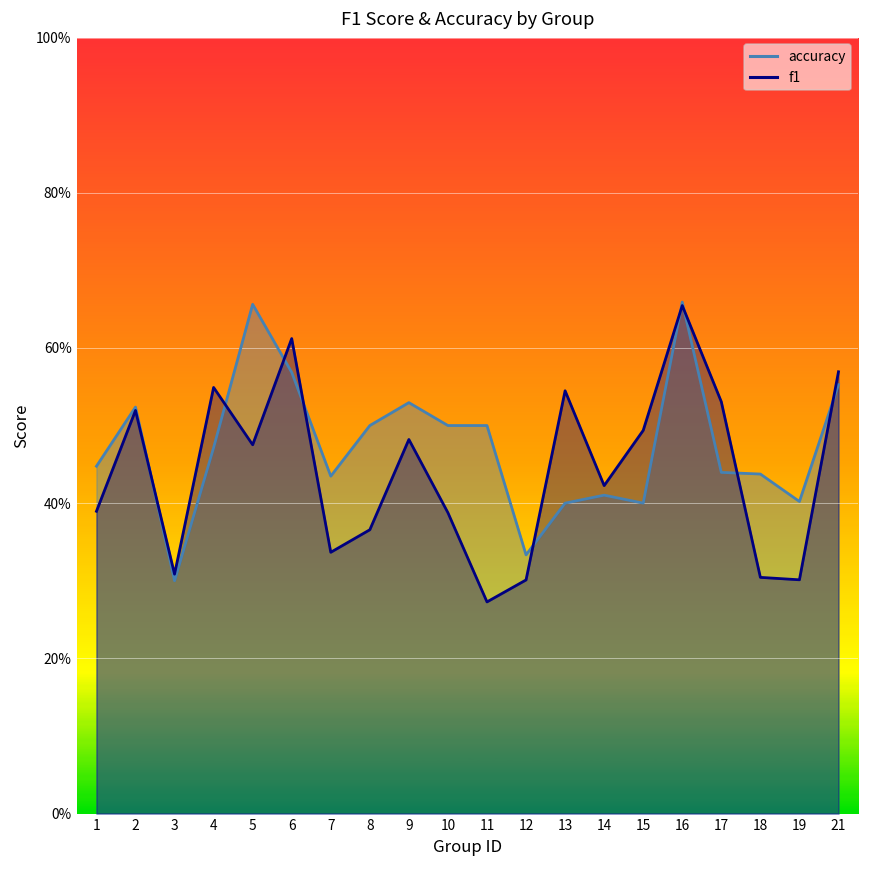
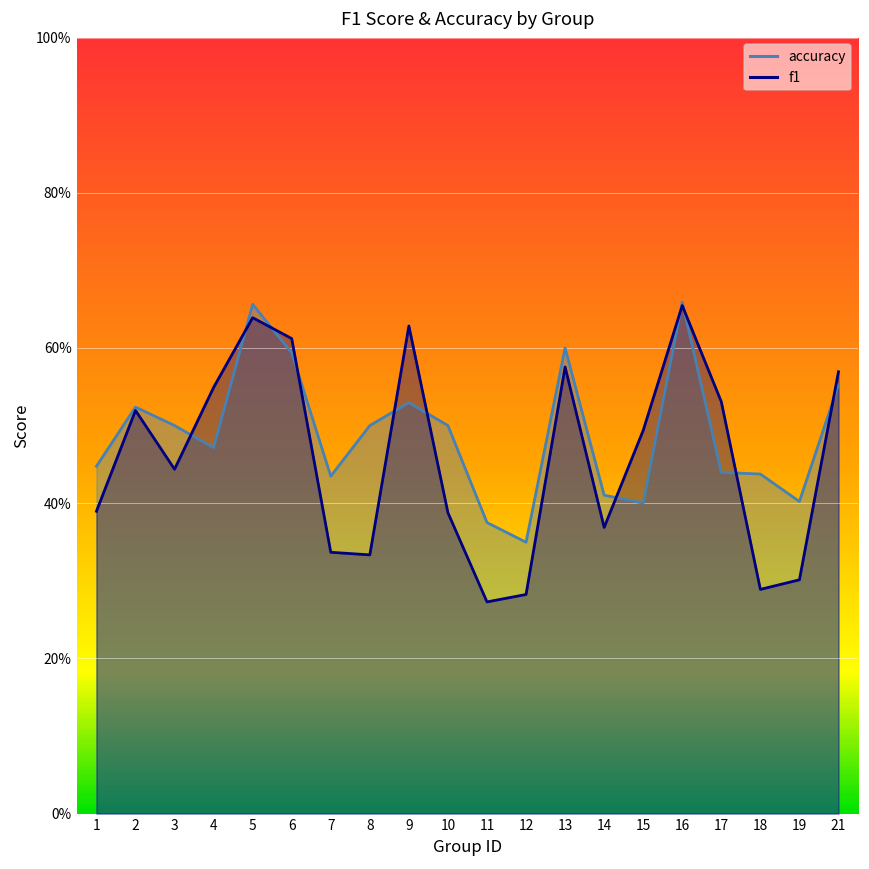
  {
    "accuracy": {
      "1": "45%",
      "2": "52%",
-     "3": "30%",
+     "3": "50%",
      "4": "47%",
      "5": "66%",
-     "6": "57%",
+     "6": "59%",
      "7": "43%",
      "8": "50%",
      "9": "53%",
      "10": "50%",
-     "11": "50%",
-     "12": "33%",
-     "13": "40%",
+     "11": "38%",
+     "12": "35%",
+     "13": "60%",
      "14": "41%",
      "15": "40%",
      "16": "66%",
      "17": "44%",
      "18": "44%",
      "19": "40%",
      "21": "55%"
    },
    "f1": {
      "1": "39%",
      "2": "52%",
-     "3": "31%",
+     "3": "44%",
      "4": "55%",
-     "5": "48%",
+     "5": "64%",
      "6": "61%",
      "7": "34%",
-     "8": "37%",
-     "9": "48%",
+     "8": "33%",
+     "9": "63%",
      "10": "39%",
      "11": "27%",
-     "12": "30%",
-     "13": "54%",
-     "14": "42%",
+     "12": "28%",
+     "13": "58%",
+     "14": "37%",
      "15": "49%",
      "16": "65%",
      "17": "53%",
-     "18": "30%",
+     "18": "29%",
      "19": "30%",
      "21": "57%"
    }
  }
